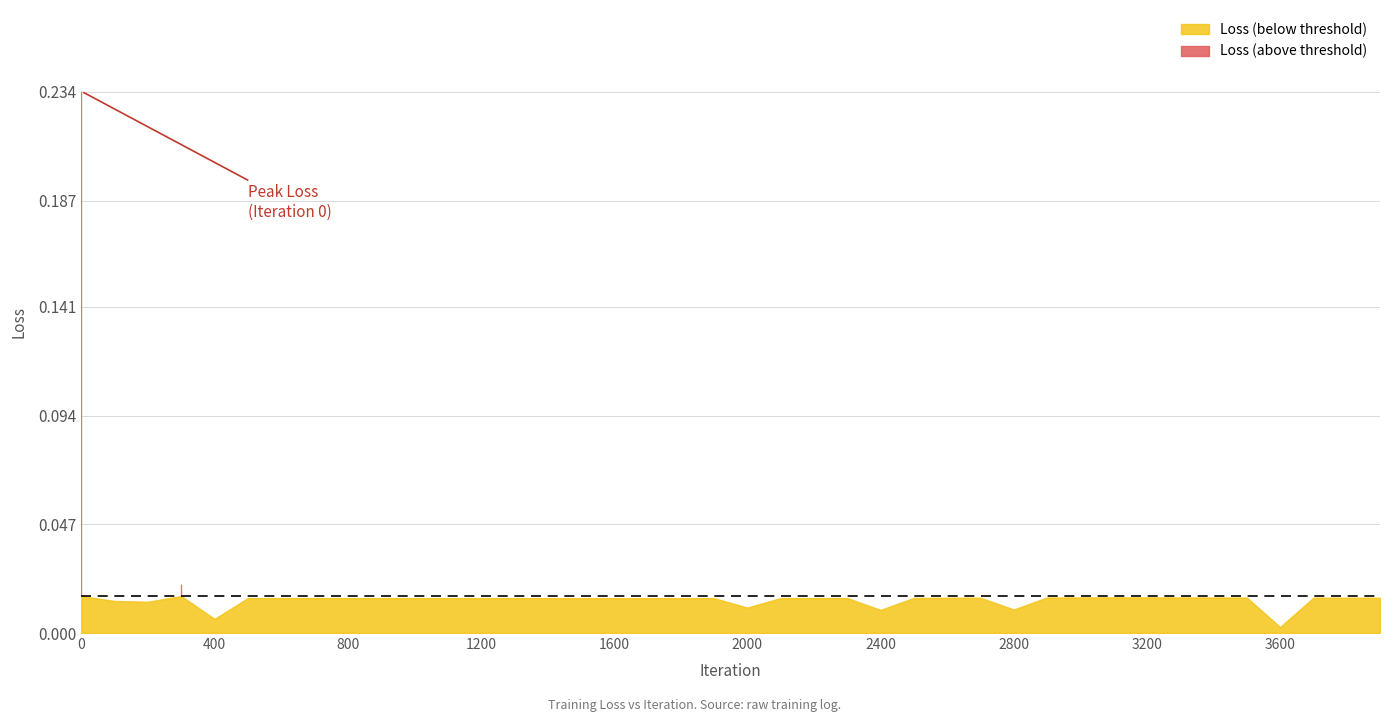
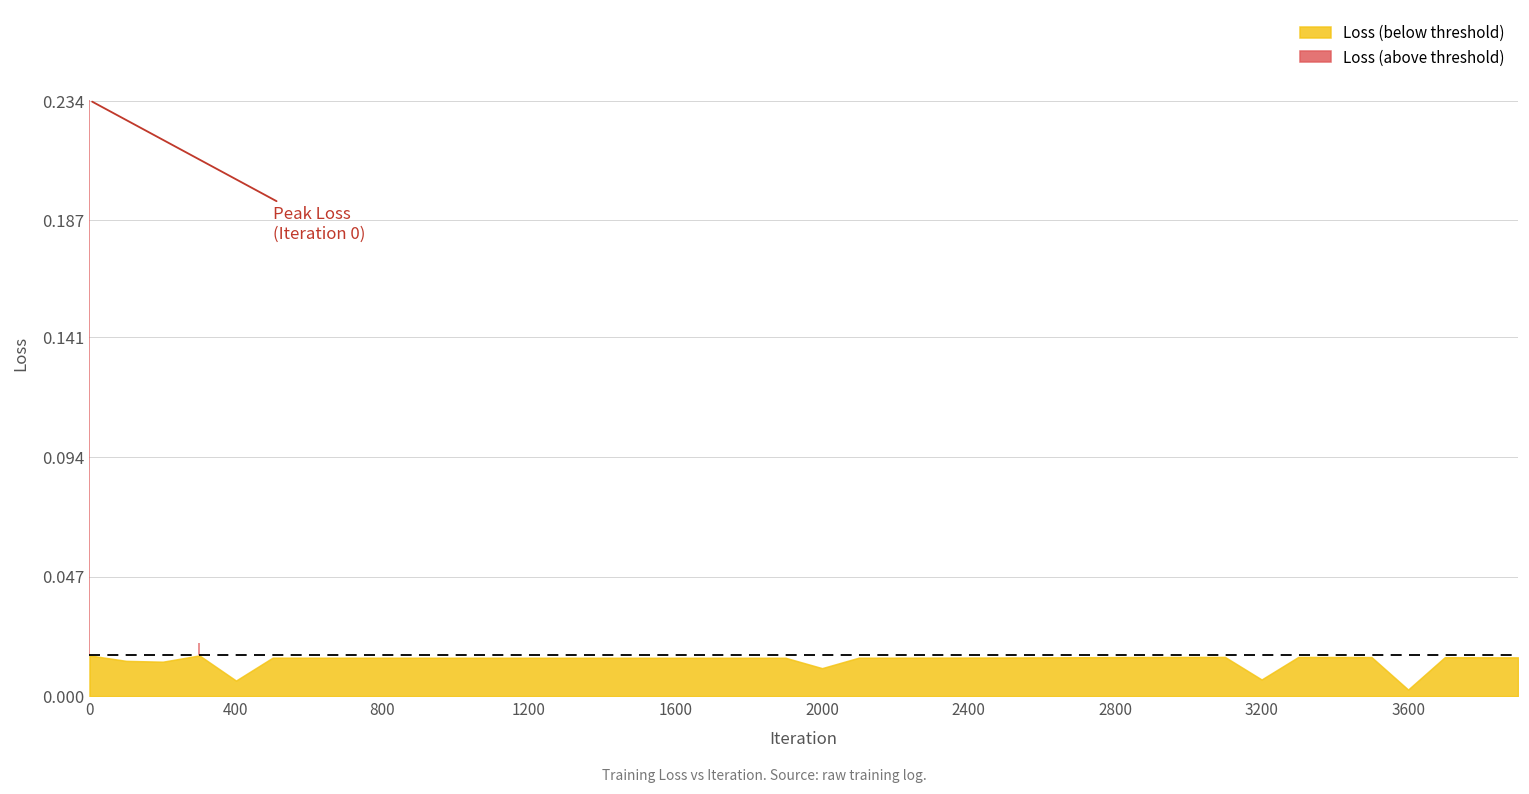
  {
    "0": 0.016,
    "400": 0.006,
    "800": 0.015,
    "1200": 0.015,
    "1600": 0.015,
    "2000": 0.011,
-   "2400": 0.010,
-   "2800": 0.010,
-   "3200": 0.015,
+   "2400": 0.015,
+   "2800": 0.015,
+   "3200": 0.007,
    "3600": 0.003
  }
